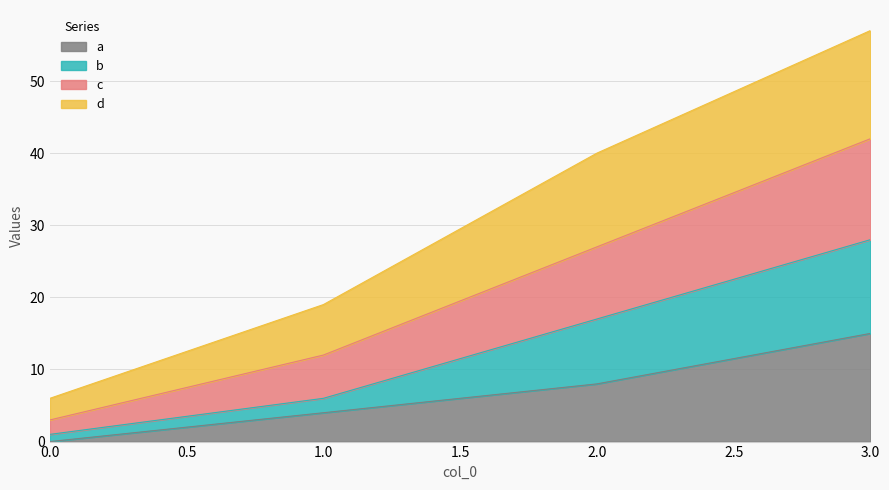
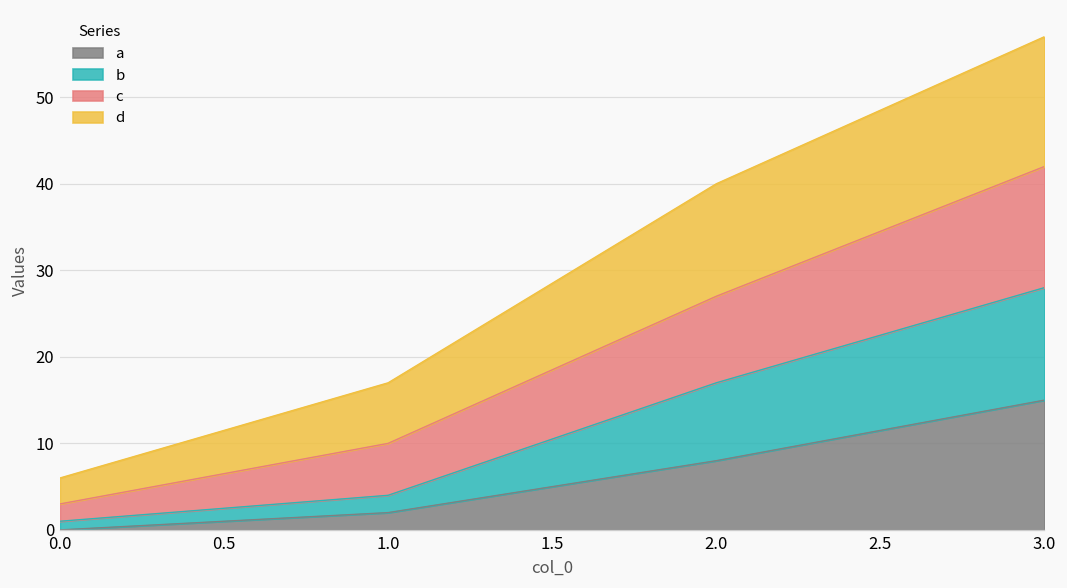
  {
    "a": {
      "0.0": 0,
-     "1.0": 4,
+     "1.0": 2,
      "2.0": 8,
      "3.0": 15
    },
    "b": {
      "0.0": 1,
      "1.0": 2,
      "2.0": 9,
      "3.0": 13
    },
    "c": {
      "0.0": 2,
      "1.0": 6,
      "2.0": 10,
      "3.0": 14
    },
    "d": {
      "0.0": 3,
      "1.0": 7,
      "2.0": 13,
      "3.0": 15
    }
  }
